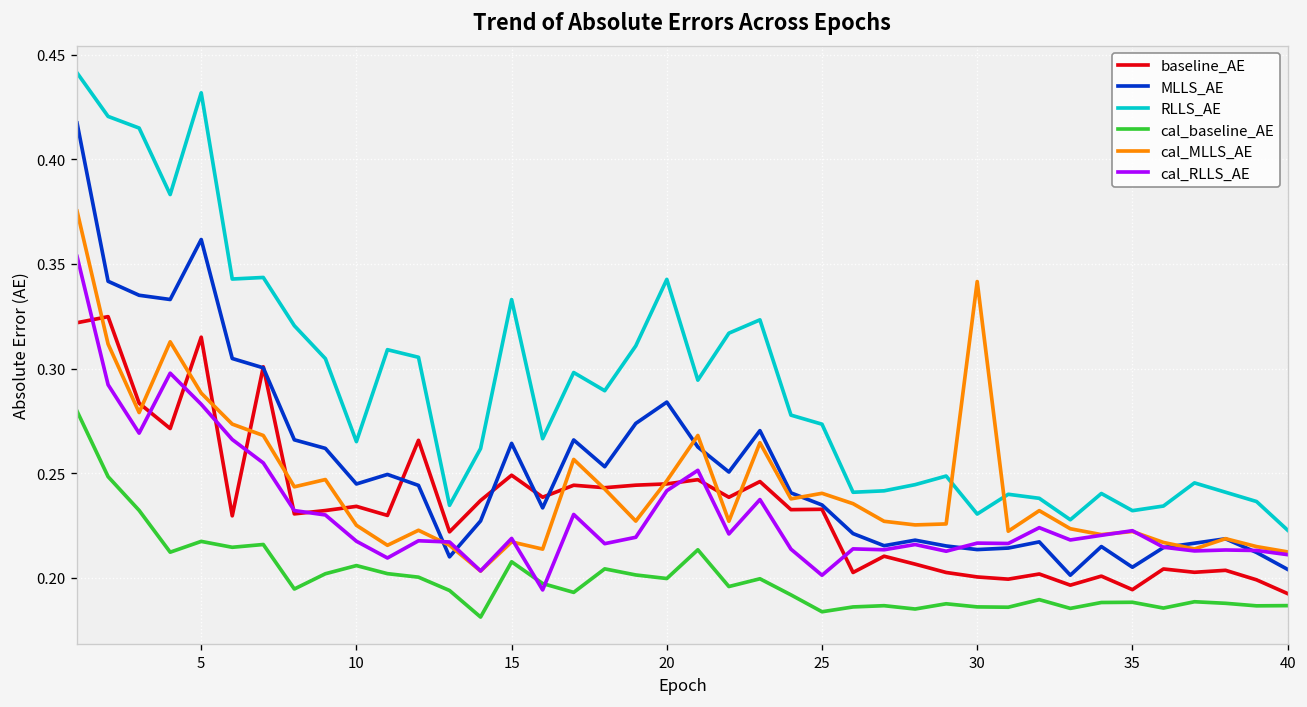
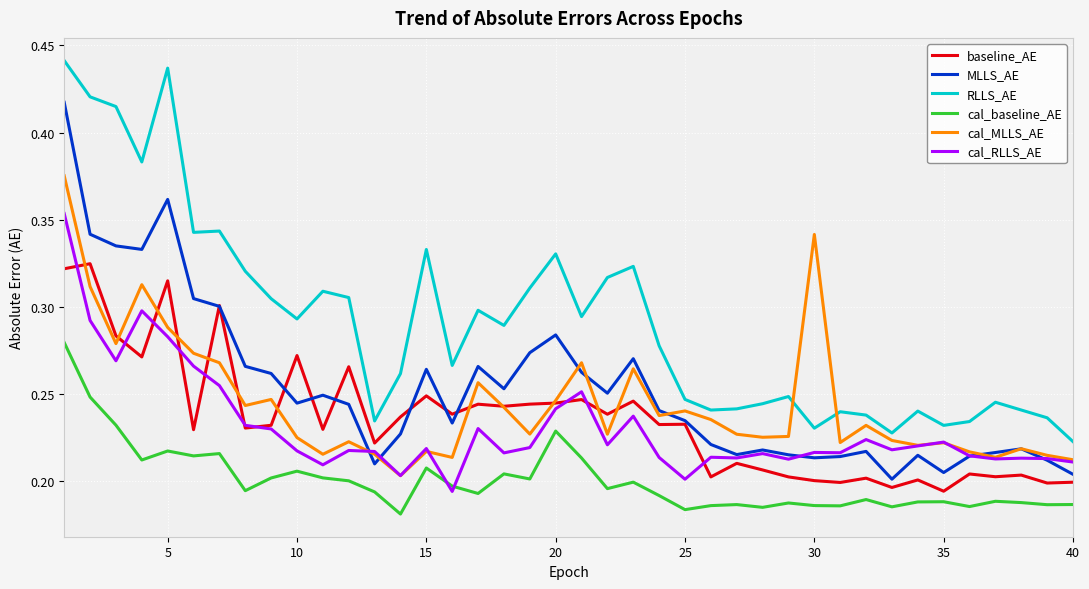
  {
    "baseline_AE": {
      "5": 0.315,
-     "10": 0.234,
+     "10": 0.272,
      "15": 0.249,
      "20": 0.245,
      "25": 0.233,
      "30": 0.200,
      "35": 0.194,
-     "40": 0.192
+     "40": 0.200
    },
    "MLLS_AE": {
      "5": 0.362,
      "10": 0.245,
      "15": 0.264,
      "20": 0.284,
      "25": 0.235,
      "30": 0.214,
      "35": 0.205,
      "40": 0.204
    },
    "RLLS_AE": {
-     "5": 0.432,
-     "10": 0.265,
+     "5": 0.437,
+     "10": 0.293,
      "15": 0.333,
-     "20": 0.343,
-     "25": 0.273,
+     "20": 0.330,
+     "25": 0.247,
      "30": 0.230,
      "35": 0.232,
      "40": 0.223
    },
    "cal_baseline_AE": {
      "5": 0.217,
      "10": 0.206,
      "15": 0.208,
-     "20": 0.200,
+     "20": 0.229,
      "25": 0.184,
      "30": 0.186,
      "35": 0.188,
      "40": 0.187
    },
    "cal_MLLS_AE": {
      "5": 0.288,
      "10": 0.225,
      "15": 0.217,
      "20": 0.246,
      "25": 0.240,
      "30": 0.342
    },
    "cal_RLLS_AE": {
      "5": 0.283,
      "10": 0.217,
      "15": 0.219,
      "20": 0.242,
      "25": 0.201,
      "30": 0.217
    }
  }
